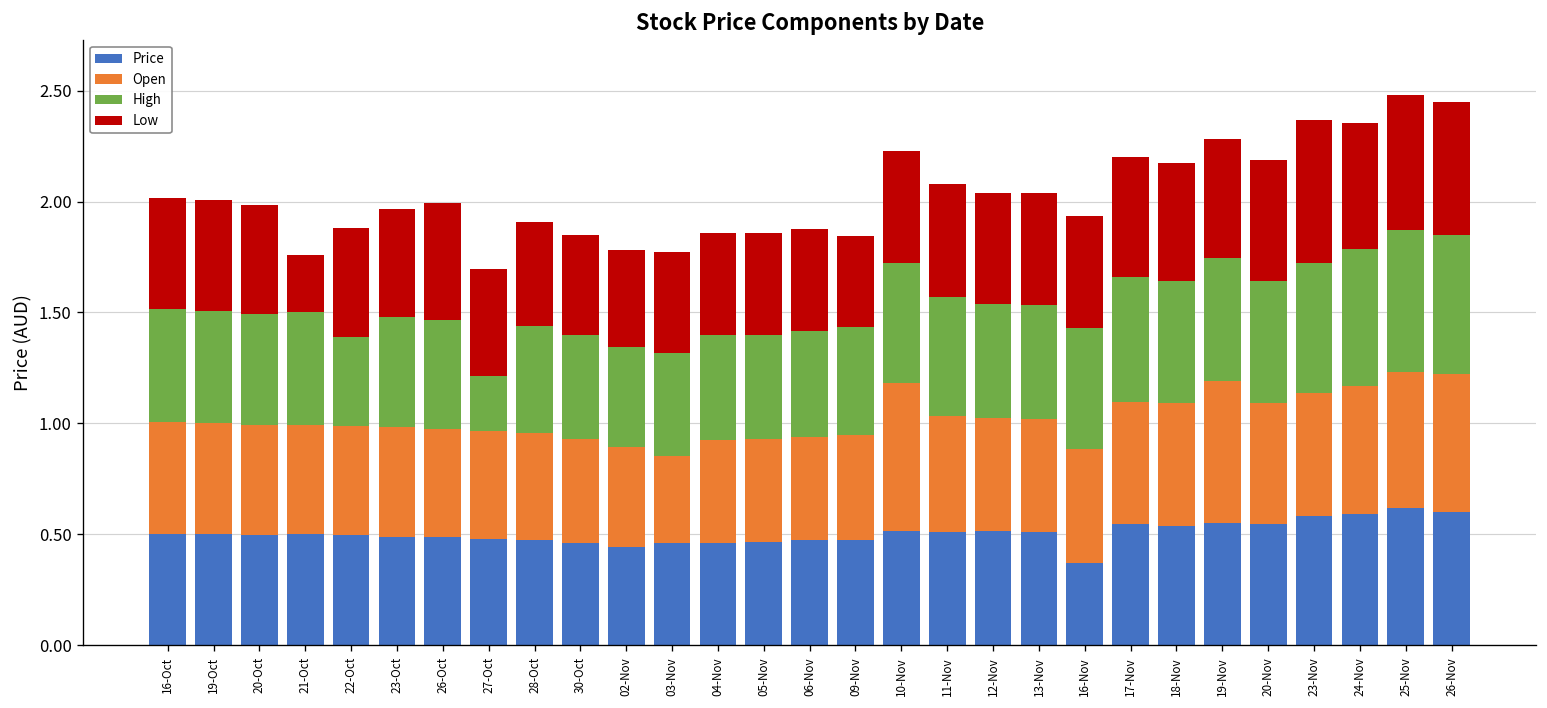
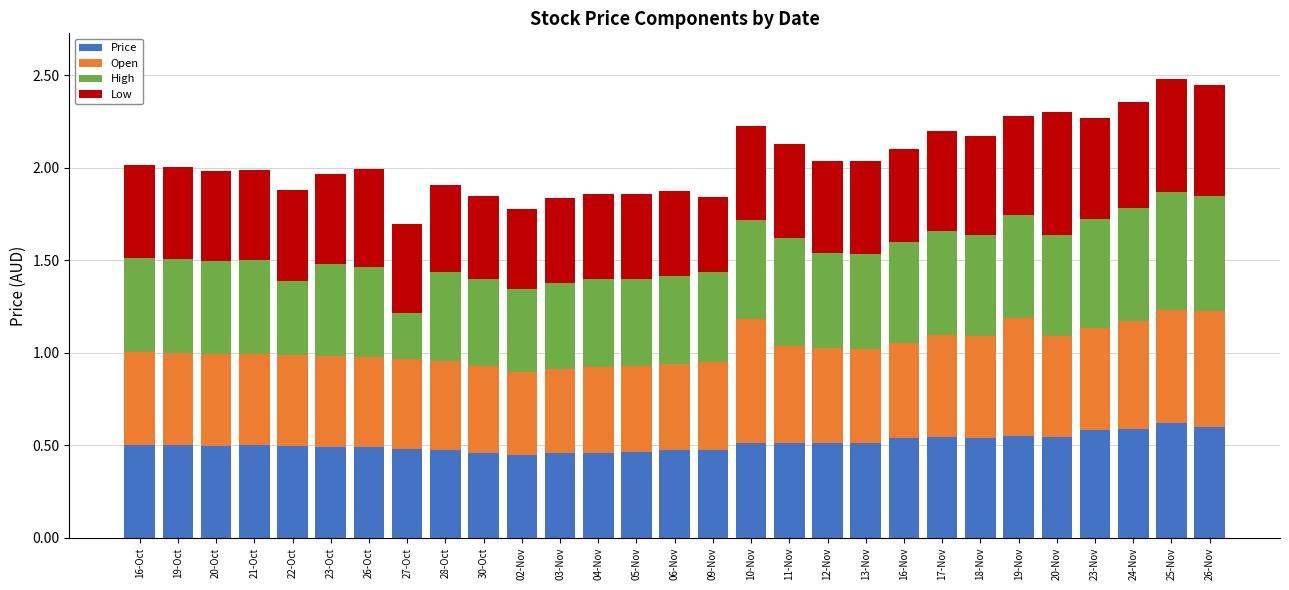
  {
    "Price": {
      "16-Oct": 0.50,
      "19-Oct": 0.50,
      "20-Oct": 0.50,
      "21-Oct": 0.50,
      "22-Oct": 0.50,
      "23-Oct": 0.49,
      "26-Oct": 0.49,
      "27-Oct": 0.48,
      "28-Oct": 0.48,
      "30-Oct": 0.46,
      "02-Nov": 0.45,
      "03-Nov": 0.46,
      "04-Nov": 0.46,
      "05-Nov": 0.47,
      "06-Nov": 0.48,
      "09-Nov": 0.48,
      "10-Nov": 0.52,
      "11-Nov": 0.51,
      "12-Nov": 0.52,
      "13-Nov": 0.51,
-     "16-Nov": 0.37,
+     "16-Nov": 0.54,
      "17-Nov": 0.55,
      "18-Nov": 0.54,
      "19-Nov": 0.55,
      "20-Nov": 0.55,
      "23-Nov": 0.59,
      "24-Nov": 0.59,
      "25-Nov": 0.62,
      "26-Nov": 0.60
    },
    "Open": {
      "16-Oct": 0.50,
      "19-Oct": 0.50,
      "20-Oct": 0.50,
      "21-Oct": 0.50,
      "22-Oct": 0.50,
      "23-Oct": 0.50,
      "26-Oct": 0.49,
      "27-Oct": 0.49,
      "28-Oct": 0.48,
      "30-Oct": 0.47,
      "02-Nov": 0.45,
-     "03-Nov": 0.39,
+     "03-Nov": 0.46,
      "04-Nov": 0.47,
      "05-Nov": 0.47,
      "06-Nov": 0.47,
      "09-Nov": 0.48,
      "10-Nov": 0.67,
      "11-Nov": 0.52,
      "12-Nov": 0.51,
      "13-Nov": 0.51,
      "16-Nov": 0.52,
      "17-Nov": 0.55,
      "18-Nov": 0.55,
      "19-Nov": 0.64,
      "20-Nov": 0.54,
      "23-Nov": 0.55,
      "24-Nov": 0.58,
      "25-Nov": 0.61,
      "26-Nov": 0.63
    },
    "High": {
      "16-Oct": 0.51,
      "19-Oct": 0.50,
      "20-Oct": 0.50,
      "21-Oct": 0.50,
      "22-Oct": 0.40,
      "23-Oct": 0.50,
      "26-Oct": 0.49,
      "27-Oct": 0.25,
      "28-Oct": 0.48,
      "30-Oct": 0.47,
      "02-Nov": 0.45,
      "03-Nov": 0.47,
      "04-Nov": 0.48,
      "05-Nov": 0.47,
      "06-Nov": 0.48,
      "09-Nov": 0.48,
      "10-Nov": 0.54,
-     "11-Nov": 0.54,
+     "11-Nov": 0.59,
      "12-Nov": 0.52,
      "13-Nov": 0.52,
      "16-Nov": 0.54,
      "17-Nov": 0.57,
      "18-Nov": 0.55,
      "19-Nov": 0.56,
      "20-Nov": 0.55,
      "23-Nov": 0.59,
      "24-Nov": 0.62,
      "25-Nov": 0.64,
      "26-Nov": 0.63
    },
    "Low": {
      "16-Oct": 0.50,
      "19-Oct": 0.50,
      "20-Oct": 0.49,
-     "21-Oct": 0.26,
+     "21-Oct": 0.49,
      "22-Oct": 0.49,
      "23-Oct": 0.49,
      "26-Oct": 0.53,
      "27-Oct": 0.48,
      "28-Oct": 0.47,
      "30-Oct": 0.45,
      "02-Nov": 0.44,
      "03-Nov": 0.46,
      "04-Nov": 0.46,
      "05-Nov": 0.46,
      "06-Nov": 0.46,
      "09-Nov": 0.41,
      "10-Nov": 0.51,
      "11-Nov": 0.51,
      "12-Nov": 0.50,
      "13-Nov": 0.51,
      "16-Nov": 0.51,
      "17-Nov": 0.54,
      "18-Nov": 0.53,
      "19-Nov": 0.53,
-     "20-Nov": 0.55,
-     "23-Nov": 0.64,
+     "20-Nov": 0.66,
+     "23-Nov": 0.55,
      "24-Nov": 0.57,
      "25-Nov": 0.61,
      "26-Nov": 0.60
    }
  }
